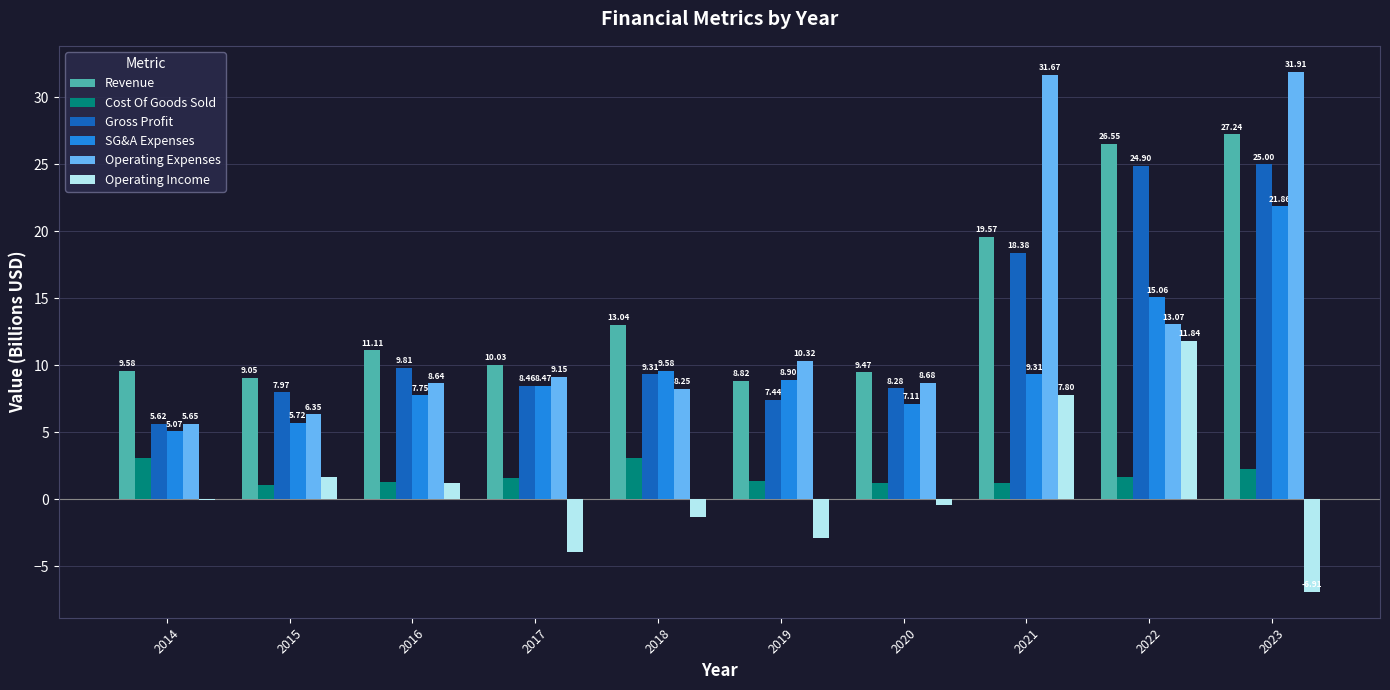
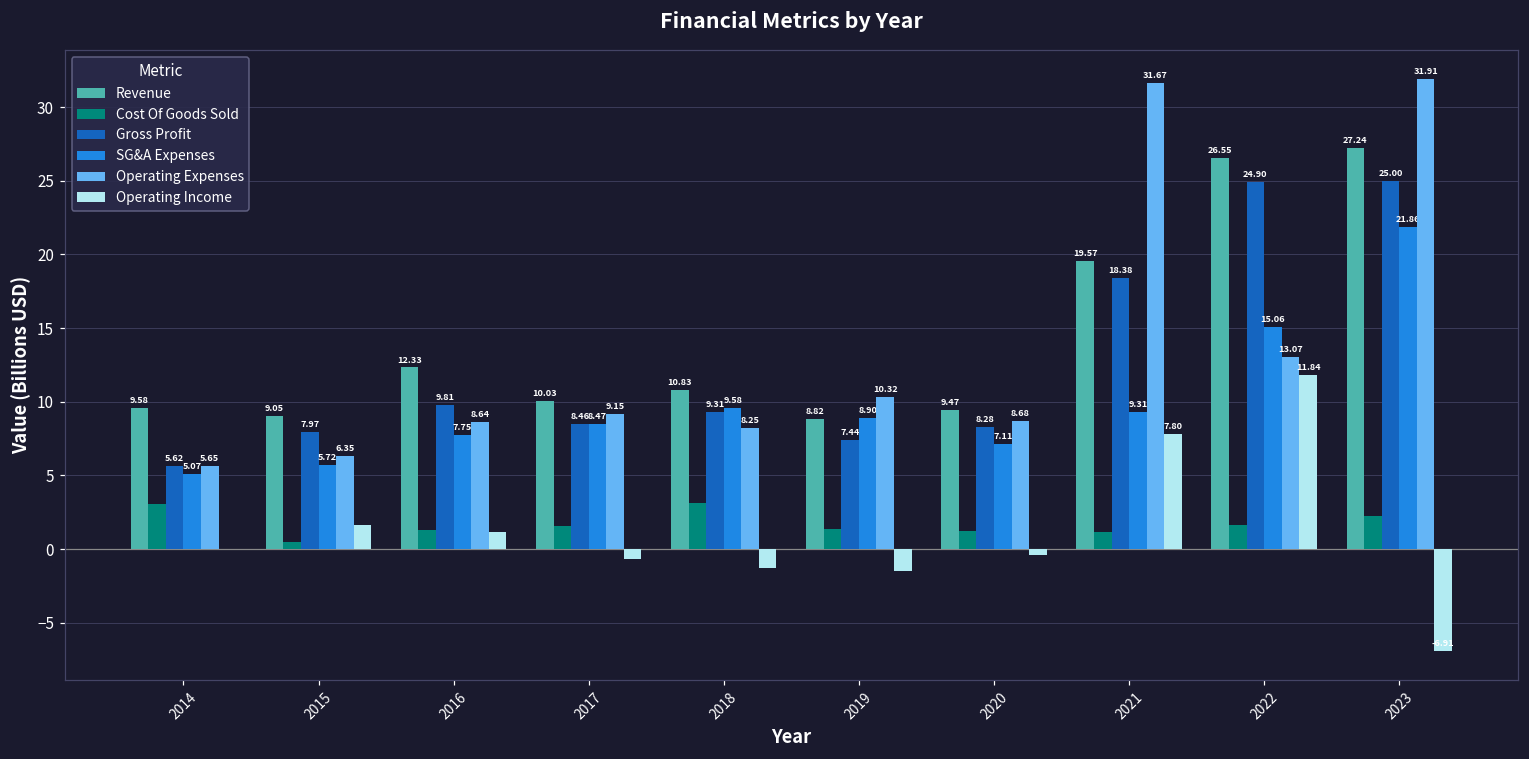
  {
    "Revenue": {
      "2014": 9.58,
      "2015": 9.05,
-     "2016": 11.11,
+     "2016": 12.33,
      "2017": 10.03,
-     "2018": 13.04,
+     "2018": 10.83,
      "2019": 8.82,
      "2020": 9.47,
      "2021": 19.57,
      "2022": 26.55,
      "2023": 27.24
    },
    "Cost Of Goods Sold": {
      "2014": 3.0,
-     "2015": 1.1,
+     "2015": 0.5,
      "2016": 1.3,
      "2017": 1.6,
      "2018": 3.1,
      "2019": 1.4,
      "2020": 1.2,
      "2021": 1.2,
      "2022": 1.6,
      "2023": 2.2
    },
    "Operating Expenses": {
      "2014": 5.65,
      "2015": 6.35,
      "2016": 8.64,
      "2017": 9.15,
      "2018": 8.25,
      "2019": 10.32,
      "2020": 8.68,
      "2021": 31.67,
      "2022": 13.07,
      "2023": 31.91
    },
    "Operating Income": {
      "2015": 1.6,
      "2016": 1.2,
-     "2017": -4.0,
+     "2017": -0.7,
      "2018": -1.3,
-     "2019": -2.9,
+     "2019": -1.5,
      "2020": -0.4
    }
  }
